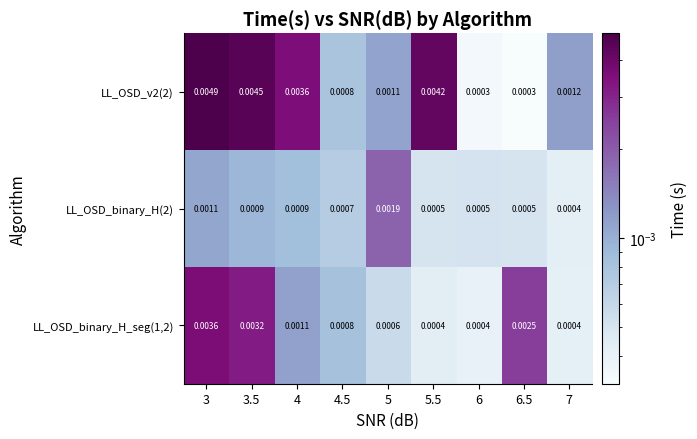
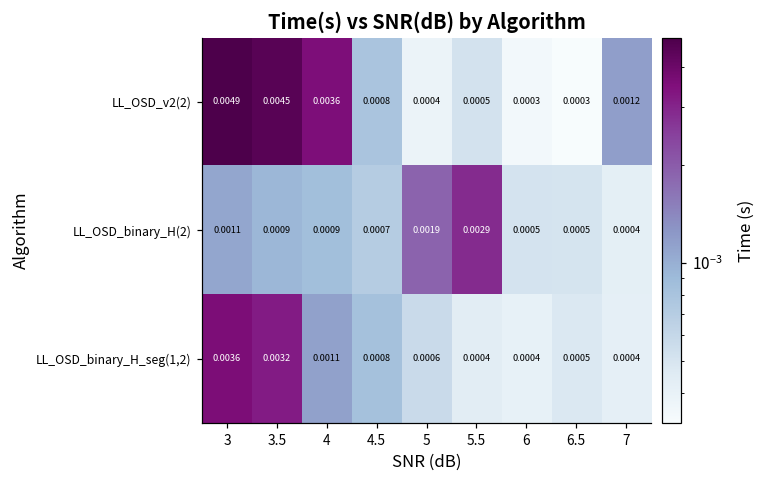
  {
    "LL_OSD_v2(2)": {
      "3": 0.0049,
      "3.5": 0.0045,
      "4": 0.0036,
      "4.5": 0.0008,
-     "5": 0.0011,
-     "5.5": 0.0042,
+     "5": 0.0004,
+     "5.5": 0.0005,
      "6": 0.0003,
      "6.5": 0.0003,
      "7": 0.0012
    },
    "LL_OSD_binary_H(2)": {
      "3": 0.0011,
      "3.5": 0.0009,
      "4": 0.0009,
      "4.5": 0.0007,
      "5": 0.0019,
-     "5.5": 0.0005,
+     "5.5": 0.0029,
      "6": 0.0005,
      "6.5": 0.0005,
      "7": 0.0004
    },
    "LL_OSD_binary_H_seg(1,2)": {
      "3": 0.0036,
      "3.5": 0.0032,
      "4": 0.0011,
      "4.5": 0.0008,
      "5": 0.0006,
      "5.5": 0.0004,
      "6": 0.0004,
-     "6.5": 0.0025,
+     "6.5": 0.0005,
      "7": 0.0004
    }
  }
